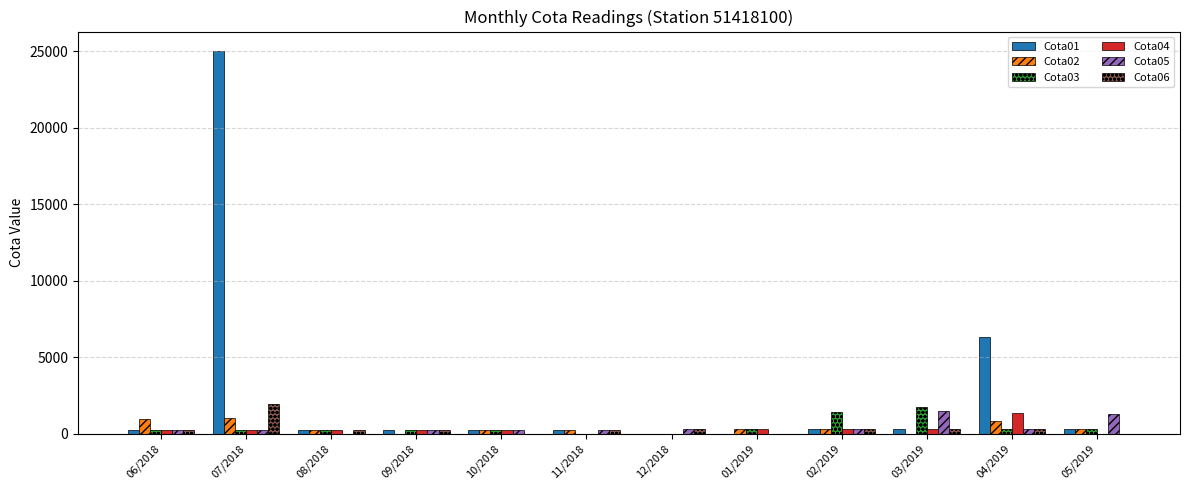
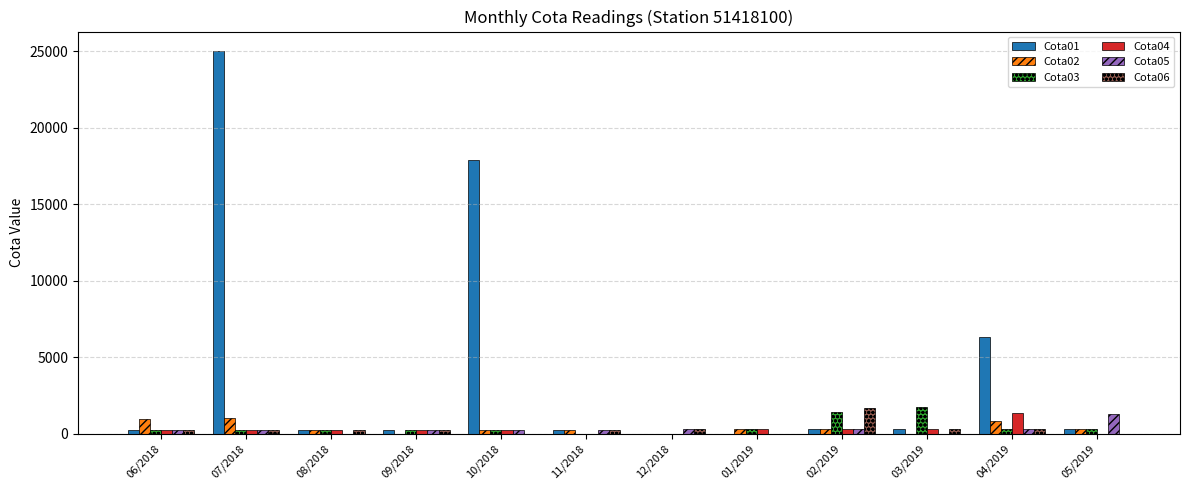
  {
    "Cota01": {
      "06/2018": 300,
      "07/2018": 25000,
      "08/2018": 200,
      "09/2018": 300,
-     "10/2018": 300,
+     "10/2018": 17900,
      "11/2018": 300,
      "12/2018": 0,
      "01/2019": 0,
      "02/2019": 300,
      "03/2019": 300,
      "04/2019": 6300,
      "05/2019": 300
    },
    "Cota02": {
      "06/2018": 900,
      "07/2018": 1000,
      "08/2018": 300,
      "09/2018": 0,
      "10/2018": 300,
      "11/2018": 300,
      "12/2018": 0,
      "01/2019": 300,
      "02/2019": 300,
      "03/2019": 0,
      "04/2019": 800,
      "05/2019": 300
    },
    "Cota03": {
      "06/2018": 300,
      "07/2018": 300,
      "08/2018": 300,
      "09/2018": 300,
      "10/2018": 300,
      "11/2018": 0,
      "12/2018": 0,
      "01/2019": 300,
      "02/2019": 1400,
      "03/2019": 1700,
      "04/2019": 300,
      "05/2019": 300
    },
    "Cota04": {
      "06/2018": 300,
      "07/2018": 300,
      "08/2018": 300,
      "09/2018": 300,
      "10/2018": 300,
      "11/2018": 0,
      "12/2018": 0,
      "01/2019": 300,
      "02/2019": 300,
      "03/2019": 300,
      "04/2019": 1300,
      "05/2019": 0
    },
    "Cota05": {
      "06/2018": 300,
      "07/2018": 300,
      "08/2018": 0,
      "09/2018": 300,
      "10/2018": 300,
      "11/2018": 300,
      "12/2018": 300,
      "01/2019": 0,
      "02/2019": 300,
-     "03/2019": 1500,
+     "03/2019": 0,
      "04/2019": 300,
      "05/2019": 1300
    },
    "Cota06": {
      "06/2018": 300,
-     "07/2018": 2000,
+     "07/2018": 300,
      "08/2018": 300,
      "09/2018": 300,
      "10/2018": 0,
      "11/2018": 300,
      "12/2018": 300,
      "01/2019": 0,
-     "02/2019": 300,
+     "02/2019": 1600,
      "03/2019": 300,
      "04/2019": 300,
      "05/2019": 0
    }
  }
